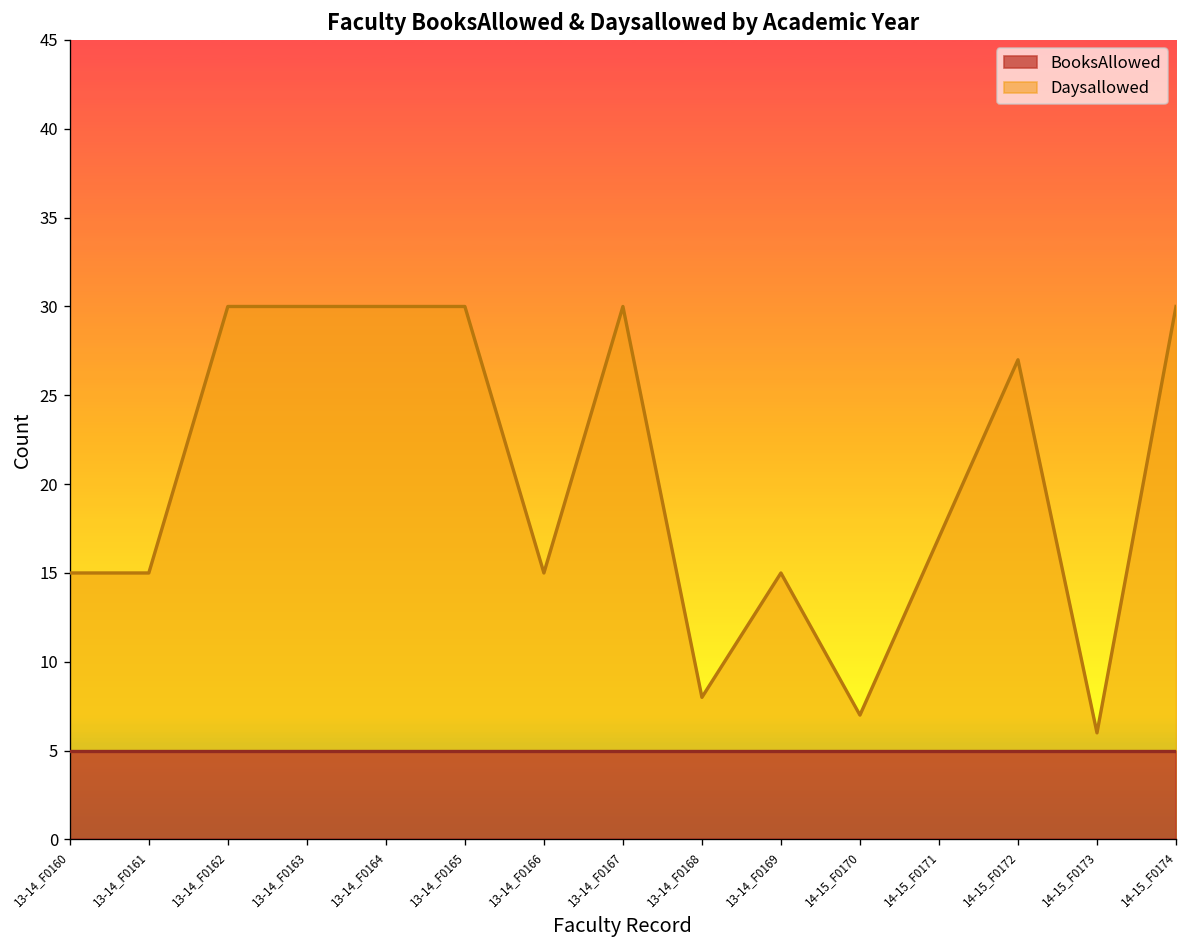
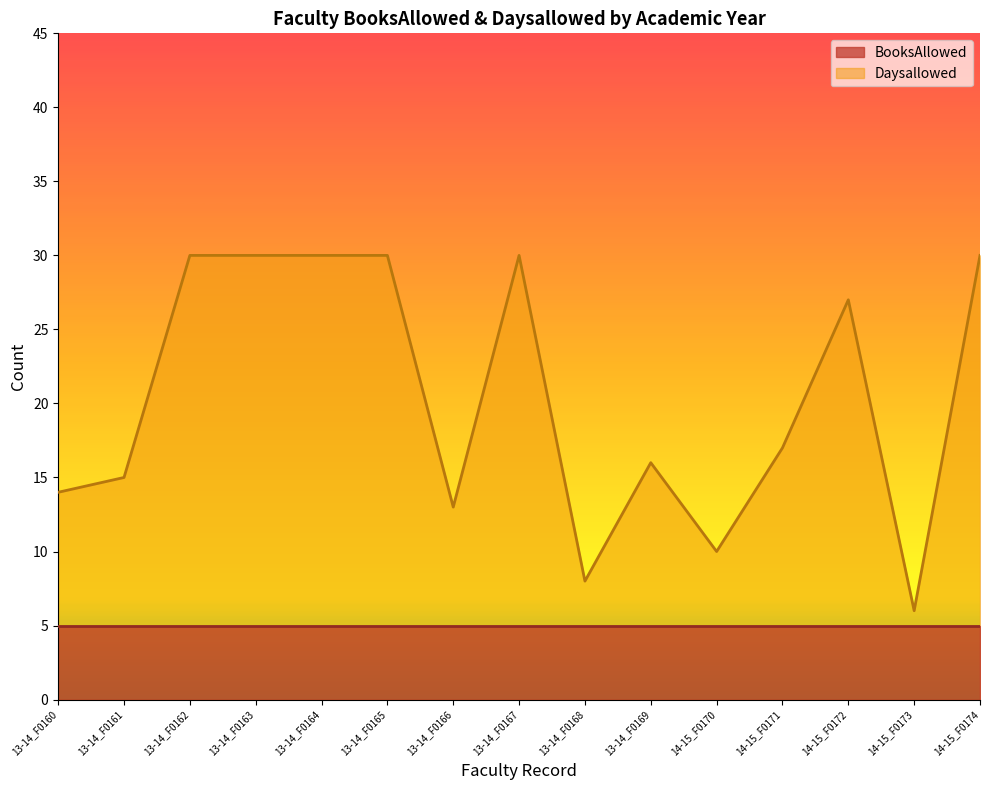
  {
    "BooksAllowed": {
      "13-14_F0160": 5,
      "13-14_F0161": 5,
      "13-14_F0162": 5,
      "13-14_F0163": 5,
      "13-14_F0164": 5,
      "13-14_F0165": 5,
      "13-14_F0166": 5,
      "13-14_F0167": 5,
      "13-14_F0168": 5,
      "13-14_F0169": 5,
      "14-15_F0170": 5,
      "14-15_F0171": 5,
      "14-15_F0172": 5,
      "14-15_F0173": 5,
      "14-15_F0174": 5
    },
    "Daysallowed": {
-     "13-14_F0160": 15,
+     "13-14_F0160": 14,
      "13-14_F0161": 15,
      "13-14_F0162": 30,
      "13-14_F0163": 30,
      "13-14_F0164": 30,
      "13-14_F0165": 30,
-     "13-14_F0166": 15,
+     "13-14_F0166": 13,
      "13-14_F0167": 30,
      "13-14_F0168": 8,
-     "13-14_F0169": 15,
-     "14-15_F0170": 7,
+     "13-14_F0169": 16,
+     "14-15_F0170": 10,
      "14-15_F0171": 17,
      "14-15_F0172": 27,
      "14-15_F0173": 6,
      "14-15_F0174": 30
    }
  }
